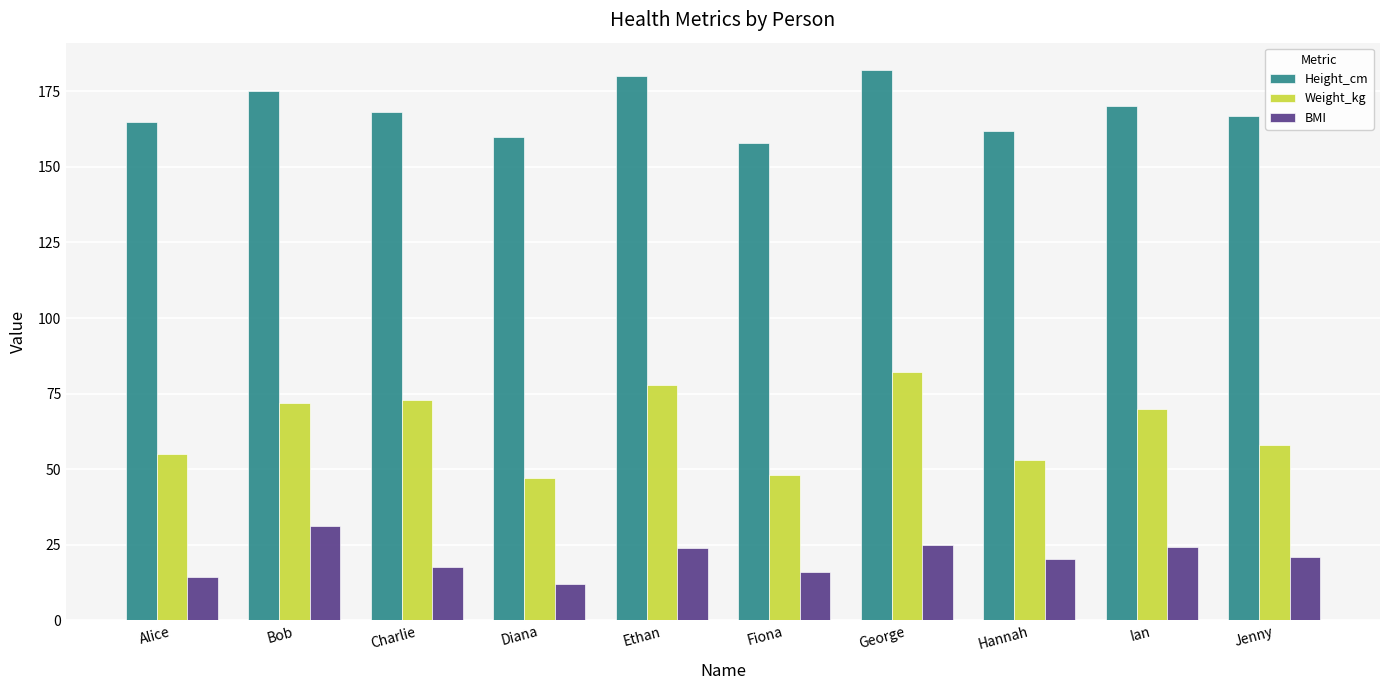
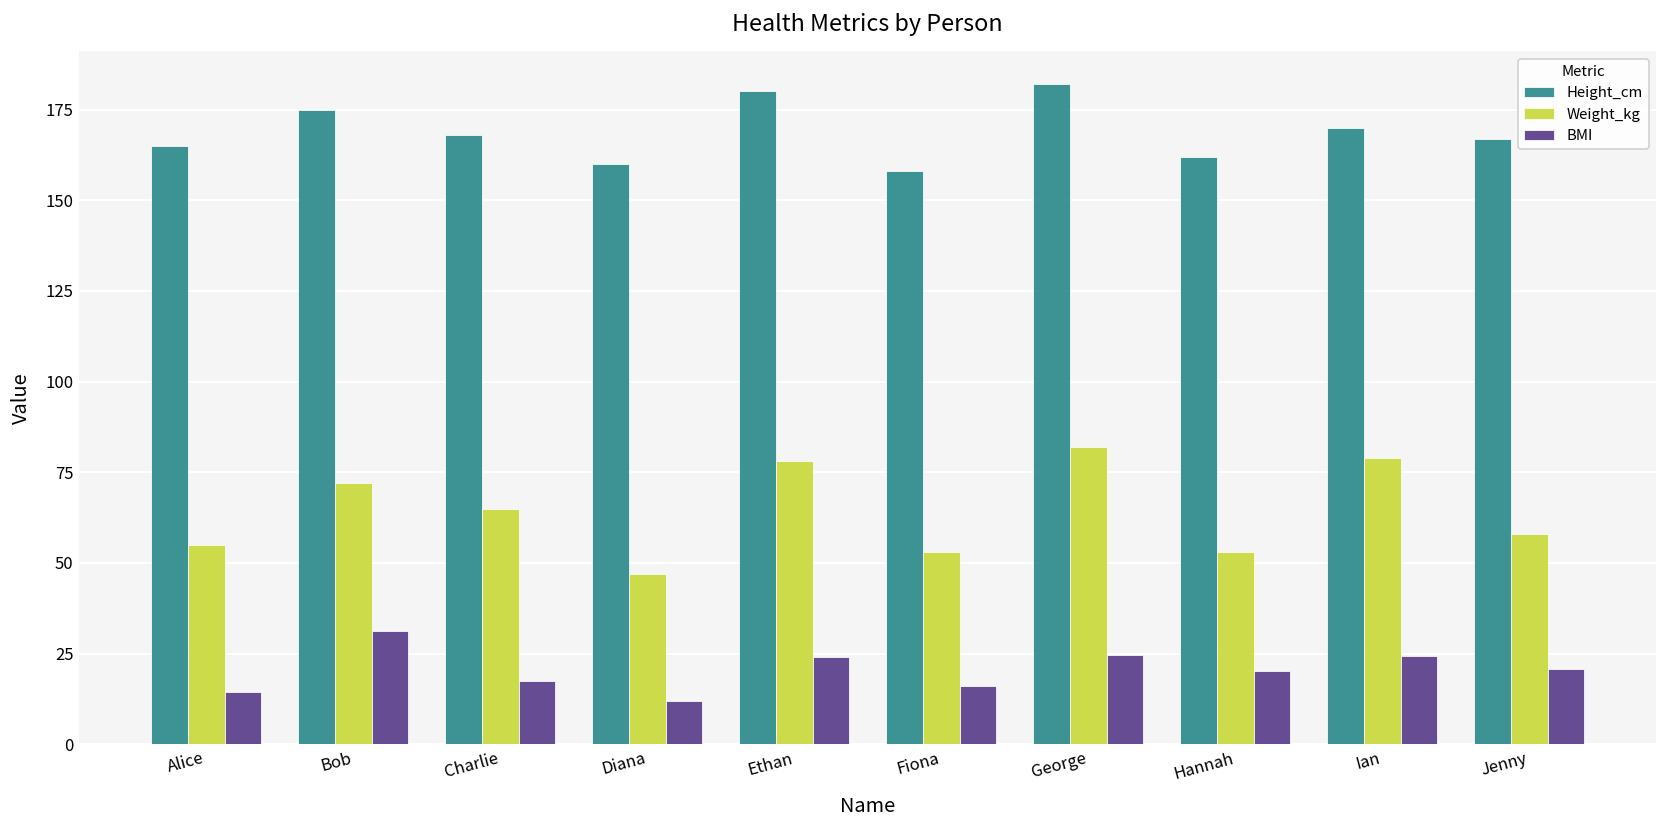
  {
    "Height_cm": {
      "Alice": 165,
      "Bob": 175,
      "Charlie": 168,
      "Diana": 160,
      "Ethan": 180,
      "Fiona": 158,
      "George": 182,
      "Hannah": 162,
      "Ian": 170,
      "Jenny": 167
    },
    "Weight_kg": {
      "Alice": 55,
      "Bob": 72,
-     "Charlie": 73,
+     "Charlie": 65,
      "Diana": 47,
      "Ethan": 78,
-     "Fiona": 48,
+     "Fiona": 53,
      "George": 82,
      "Hannah": 53,
-     "Ian": 70,
+     "Ian": 79,
      "Jenny": 58
    },
    "BMI": {
      "Alice": 14,
      "Bob": 31,
      "Charlie": 17,
      "Diana": 12,
      "Ethan": 24,
      "Fiona": 16,
      "George": 25,
      "Hannah": 20,
      "Ian": 24,
      "Jenny": 21
    }
  }
